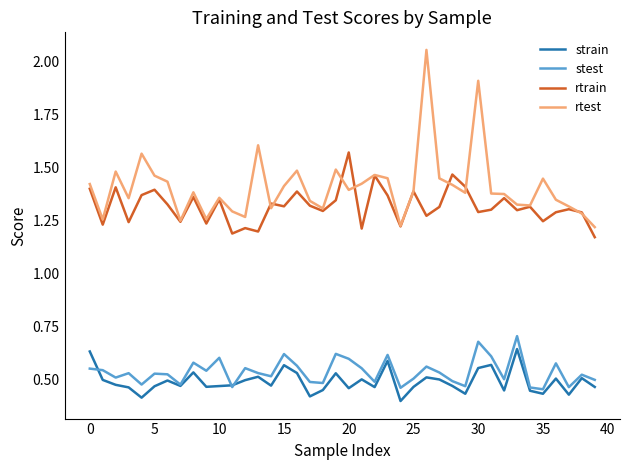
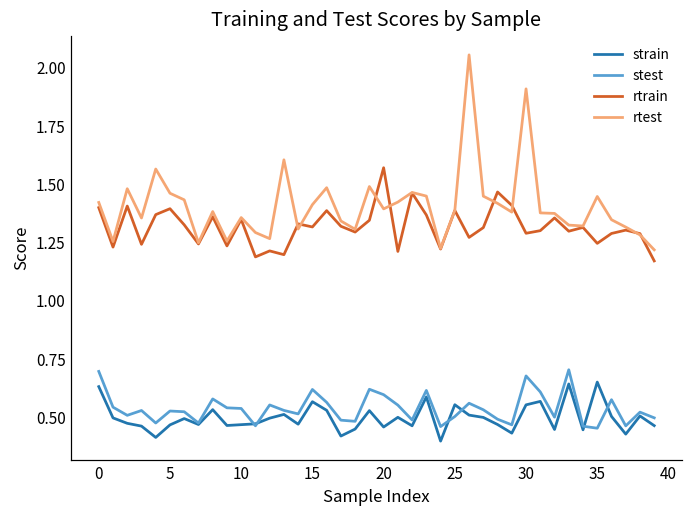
  {
    "strain": {
      "0": 0.63,
      "5": 0.47,
      "10": 0.47,
      "15": 0.57,
      "20": 0.46,
-     "25": 0.46,
+     "25": 0.55,
      "30": 0.55,
-     "35": 0.43
+     "35": 0.65
    },
    "stest": {
-     "0": 0.55,
+     "0": 0.70,
      "5": 0.53,
-     "10": 0.60,
+     "10": 0.54,
      "15": 0.62,
      "20": 0.60,
      "25": 0.50,
      "30": 0.68,
      "35": 0.45
    },
    "rtrain": {
      "0": 1.40,
      "5": 1.40,
      "15": 1.32,
      "20": 1.57,
      "30": 1.29,
      "35": 1.25
    },
    "rtest": {
      "0": 1.42,
      "5": 1.46,
      "15": 1.41,
      "20": 1.39,
      "30": 1.91,
      "35": 1.45
    }
  }
